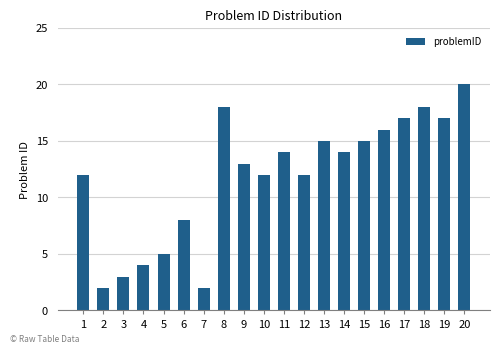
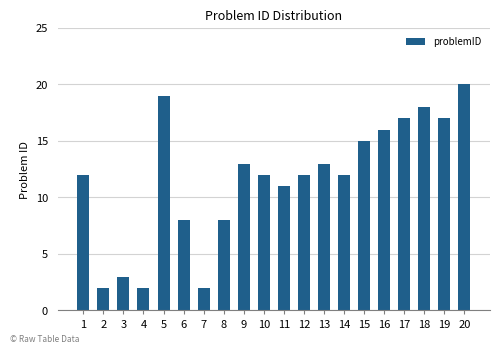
  {
    "1": 12,
    "2": 2,
    "3": 3,
-   "4": 4,
-   "5": 5,
+   "4": 2,
+   "5": 19,
    "6": 8,
    "7": 2,
-   "8": 18,
+   "8": 8,
    "9": 13,
    "10": 12,
-   "11": 14,
+   "11": 11,
    "12": 12,
-   "13": 15,
-   "14": 14,
+   "13": 13,
+   "14": 12,
    "15": 15,
    "16": 16,
    "17": 17,
    "18": 18,
    "19": 17,
    "20": 20
  }
